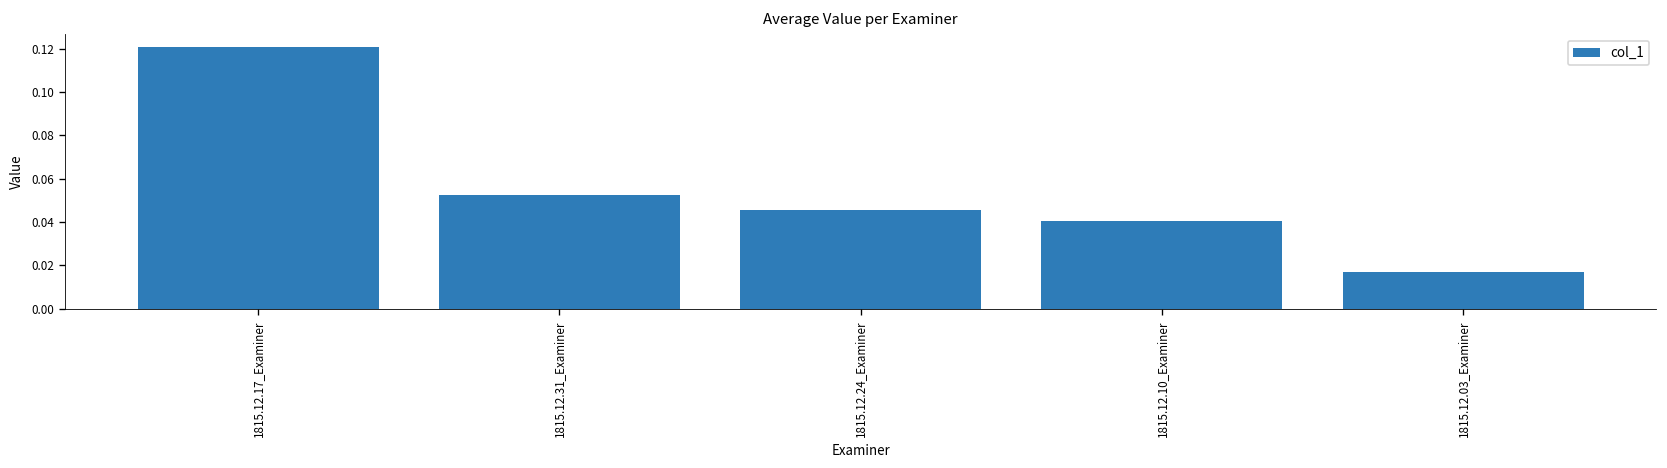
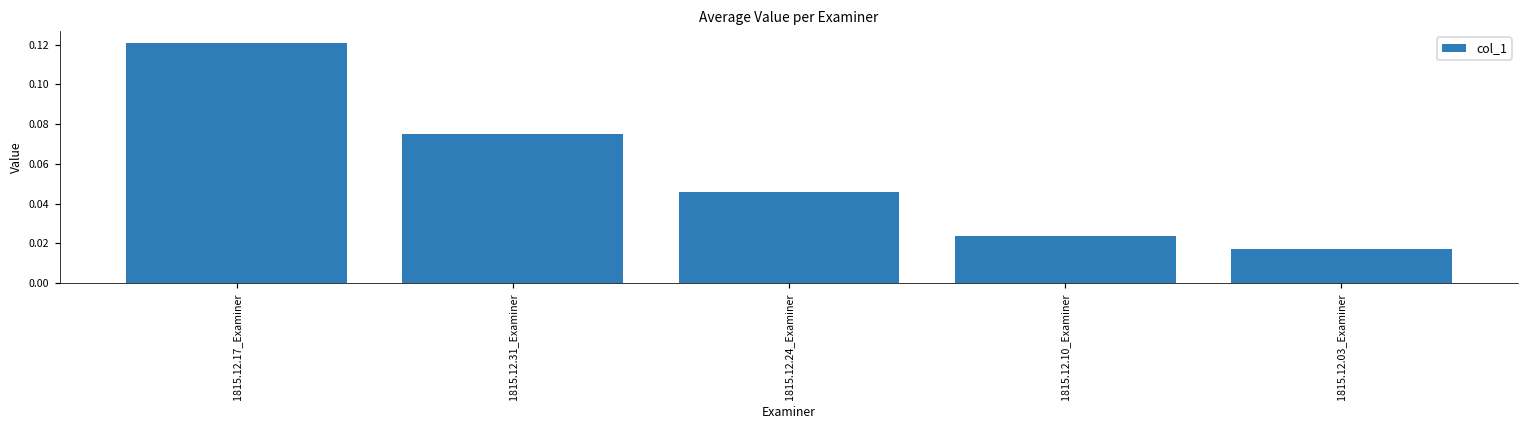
  {
    "1815.12.17_Examiner": 0.121,
-   "1815.12.31_Examiner": 0.053,
+   "1815.12.31_Examiner": 0.075,
    "1815.12.24_Examiner": 0.046,
-   "1815.12.10_Examiner": 0.040,
+   "1815.12.10_Examiner": 0.024,
    "1815.12.03_Examiner": 0.017
  }
